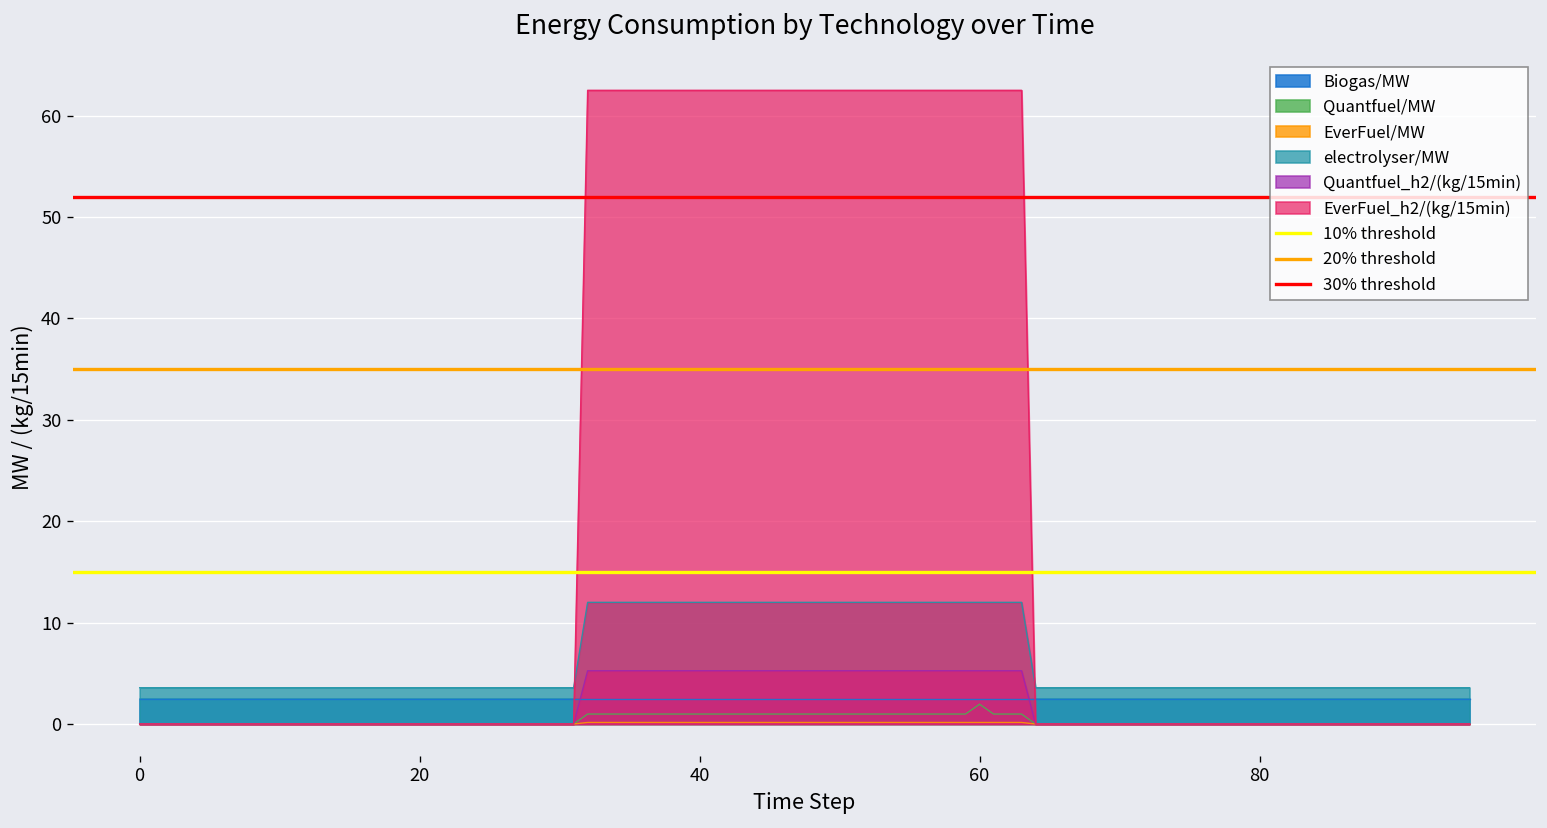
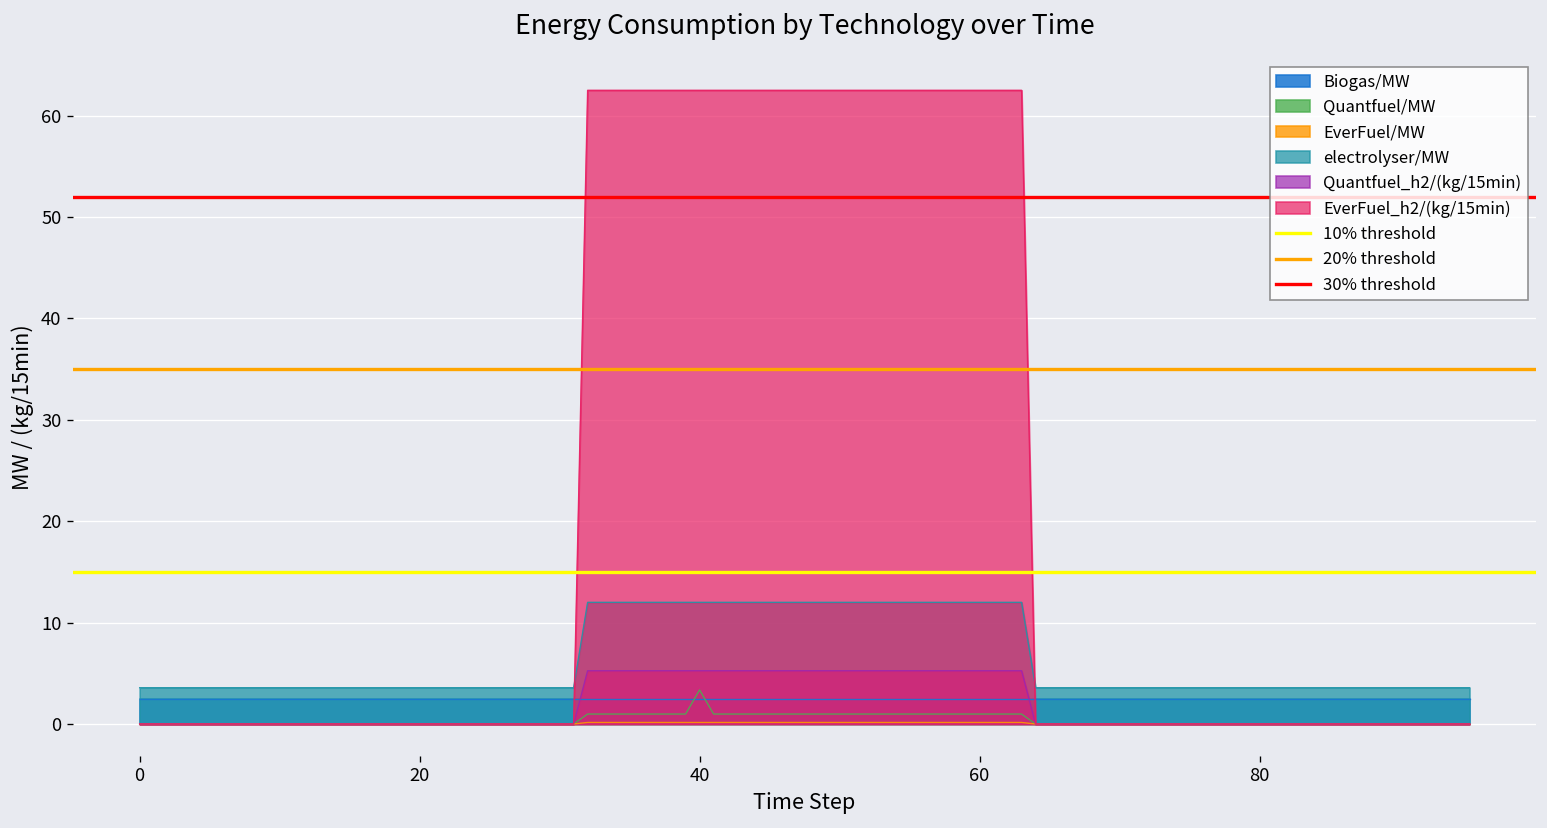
  {
    "Quantfuel/MW": {
-     "40": 1,
-     "60": 2
+     "40": 3,
+     "60": 1
    },
    "EverFuel/MW": {
      "40": 0,
      "60": 0
    },
    "Quantfuel_h2/(kg/15min)": {
      "40": 5,
      "60": 5
    },
    "EverFuel_h2/(kg/15min)": {
      "40": 63,
      "60": 63
    }
  }
